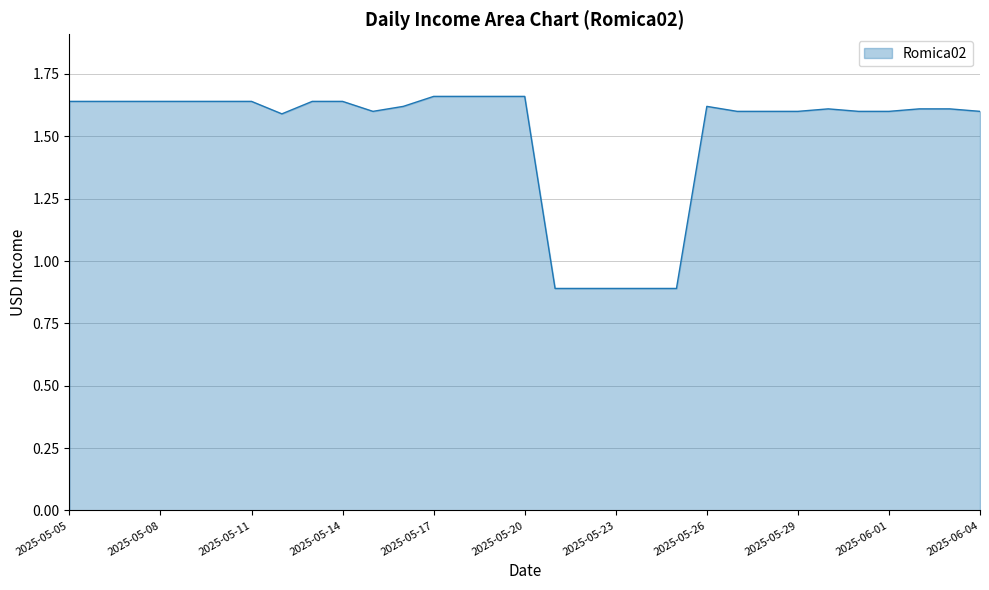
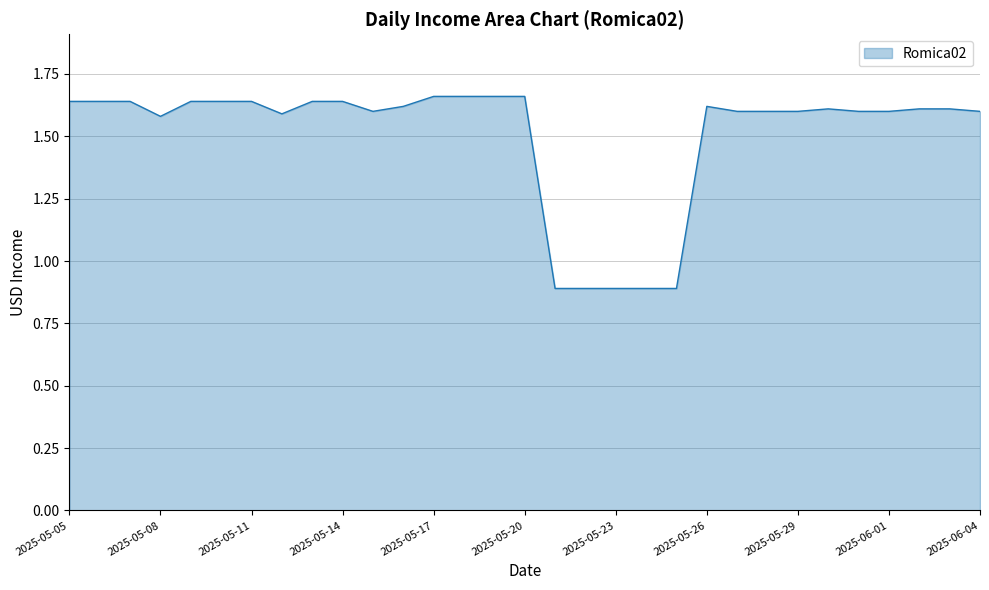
  {
    "2025-05-05": 1.64,
-   "2025-05-08": 1.64,
+   "2025-05-08": 1.58,
    "2025-05-11": 1.64,
    "2025-05-14": 1.64,
    "2025-05-17": 1.66,
    "2025-05-20": 1.66,
    "2025-05-23": 0.89,
    "2025-05-26": 1.62,
    "2025-05-29": 1.60,
    "2025-06-01": 1.60,
    "2025-06-04": 1.60
  }
